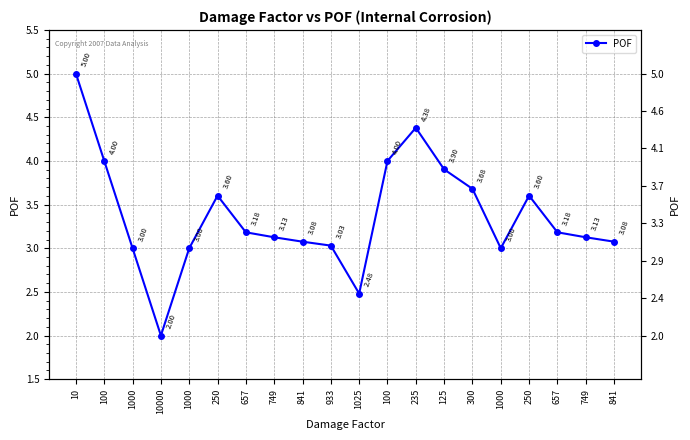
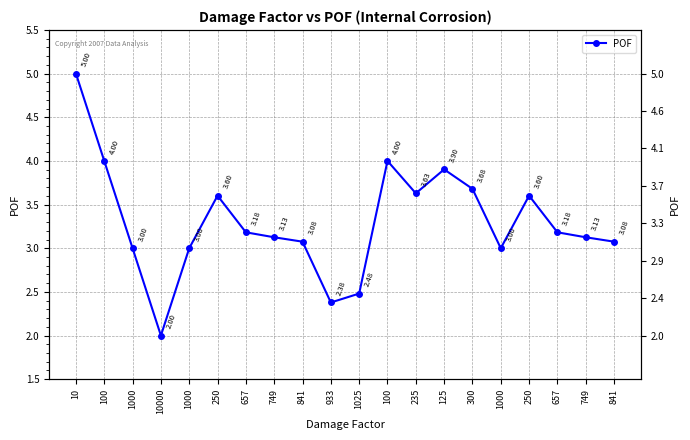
  {
    "10": 5.00,
    "10000": 2.00,
-   "933": 3.03,
+   "933": 2.38,
    "1025": 2.48,
-   "235": 4.38,
+   "235": 3.63,
    "125": 3.90,
    "300": 3.68
  }
